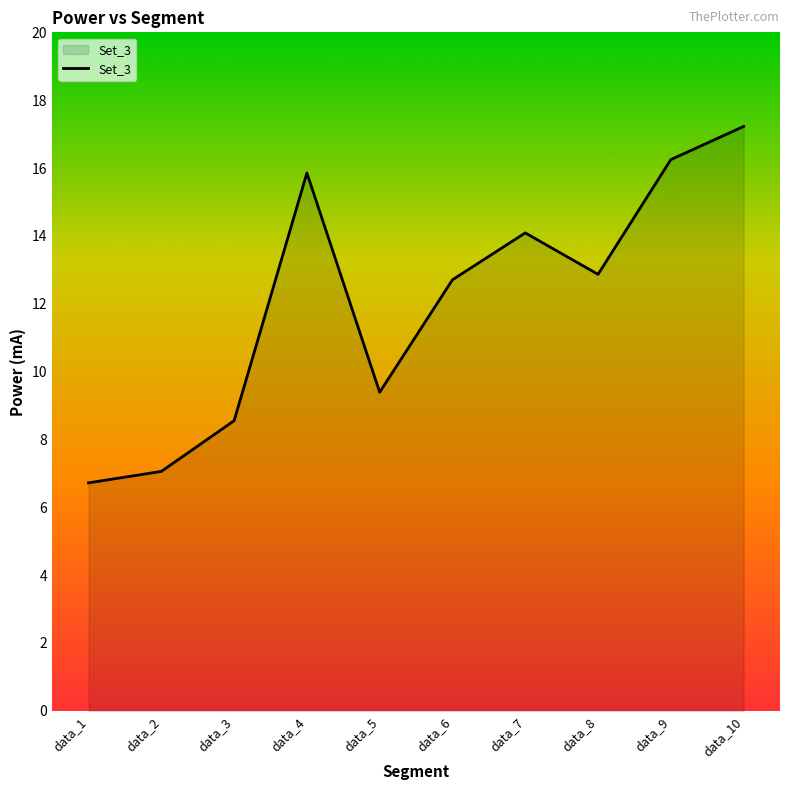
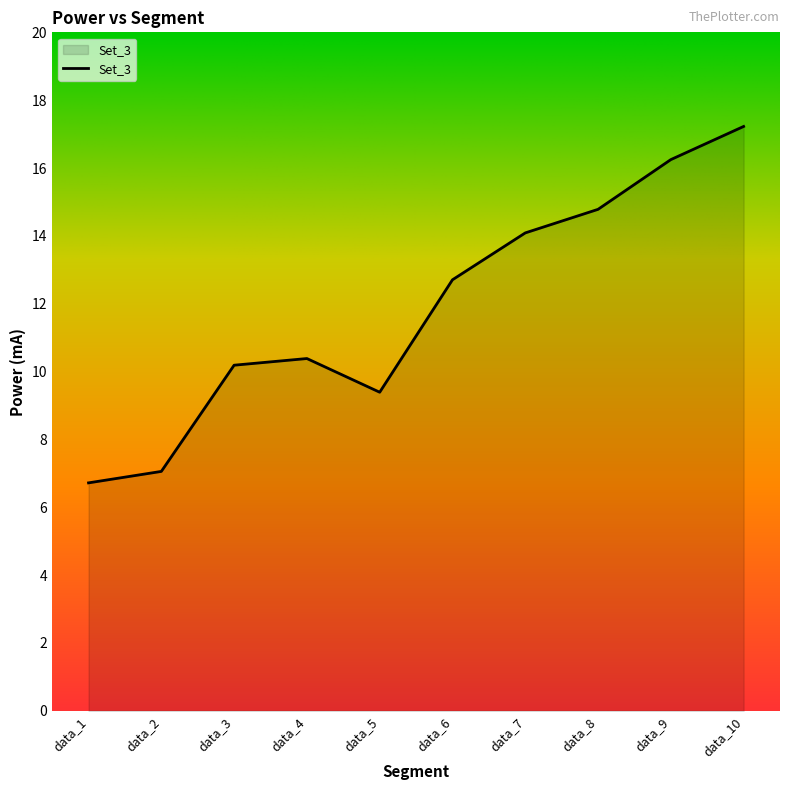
  {
    "data_1": 6.7,
    "data_2": 7.1,
-   "data_3": 8.6,
-   "data_4": 15.9,
+   "data_3": 10.2,
+   "data_4": 10.4,
    "data_5": 9.4,
    "data_6": 12.7,
    "data_7": 14.1,
-   "data_8": 12.9,
+   "data_8": 14.8,
    "data_9": 16.2,
    "data_10": 17.2
  }
